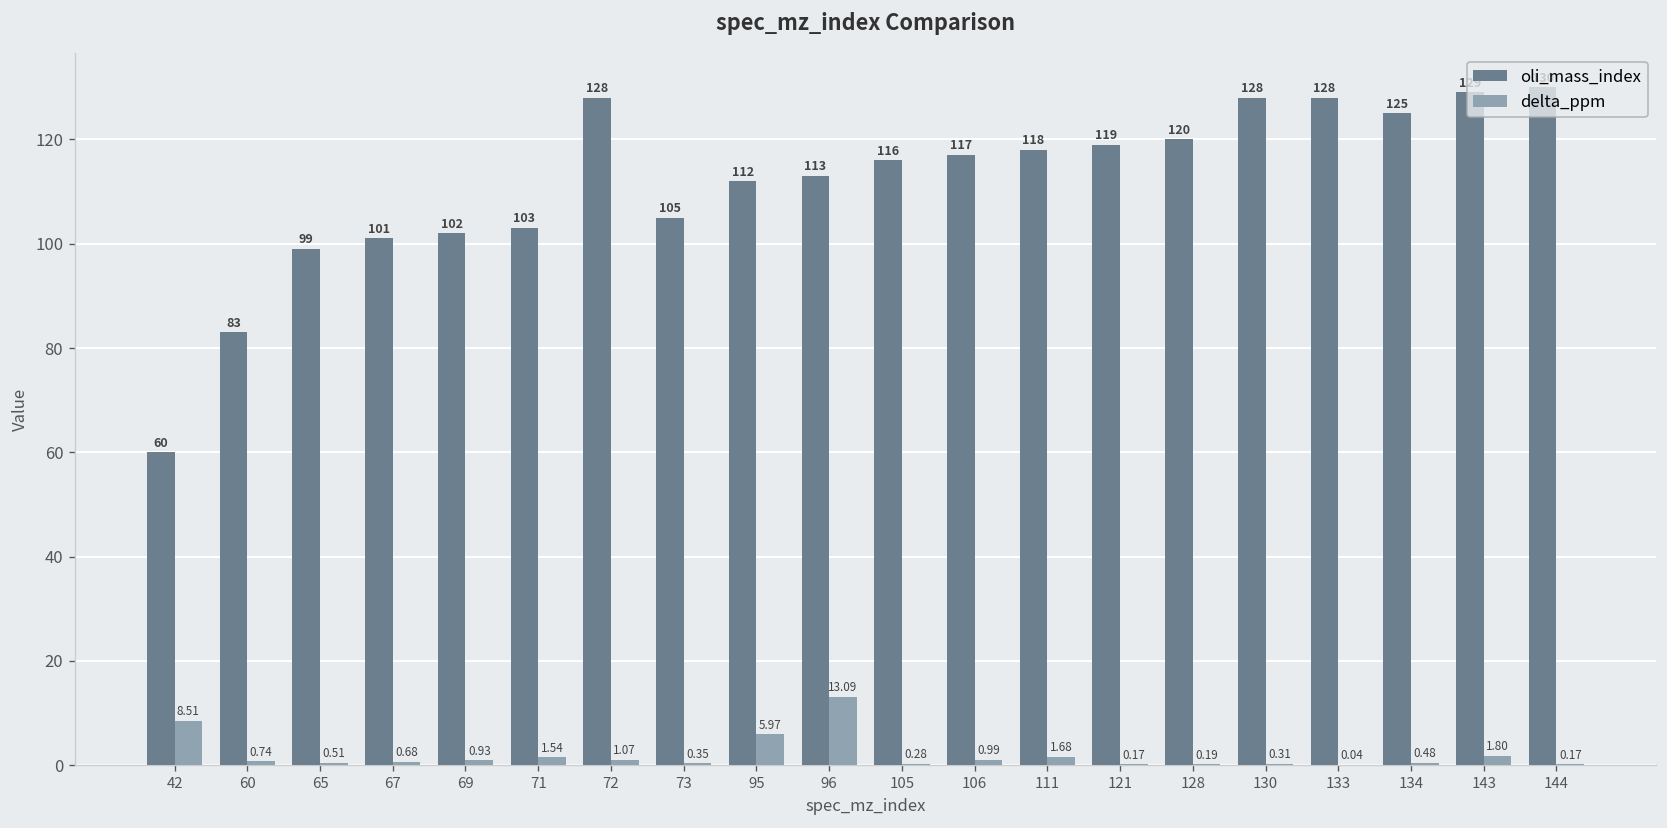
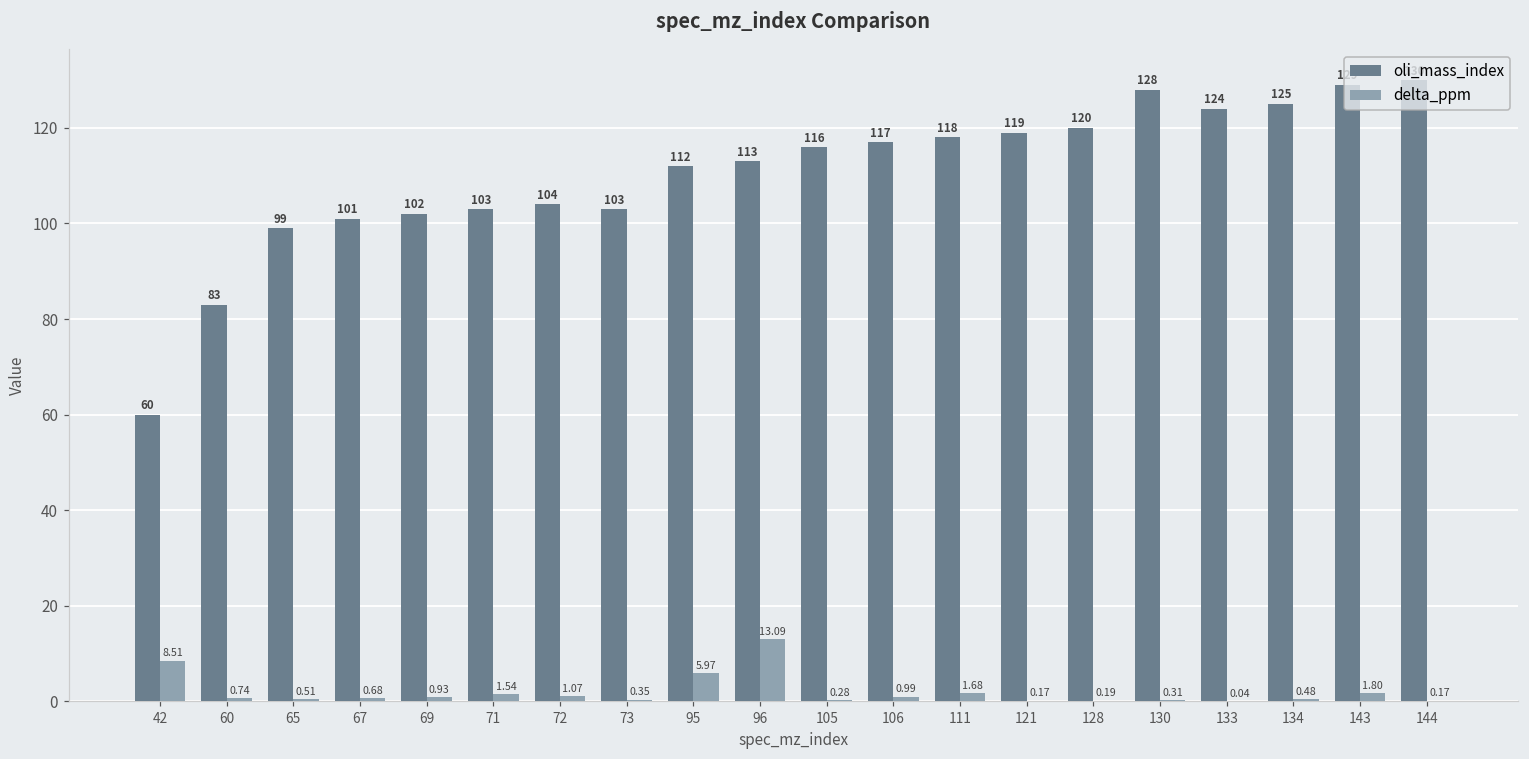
  {
    "oli_mass_index": {
      "42": 60,
      "60": 83,
      "65": 99,
      "67": 101,
      "69": 102,
      "71": 103,
-     "72": 128,
-     "73": 105,
+     "72": 104,
+     "73": 103,
      "95": 112,
      "96": 113,
      "105": 116,
      "106": 117,
      "111": 118,
      "121": 119,
      "128": 120,
      "130": 128,
-     "133": 128,
+     "133": 124,
      "134": 125
    },
    "delta_ppm": {
      "42": 8.51,
      "60": 0.74,
      "65": 0.51,
      "67": 0.68,
      "69": 0.93,
      "71": 1.54,
      "72": 1.07,
      "73": 0.35,
      "95": 5.97,
      "96": 13.09,
      "105": 0.28,
      "106": 0.99,
      "111": 1.68,
      "121": 0.17,
      "128": 0.19,
      "130": 0.31,
      "133": 0.04,
      "134": 0.48,
      "143": 1.80,
      "144": 0.17
    }
  }
